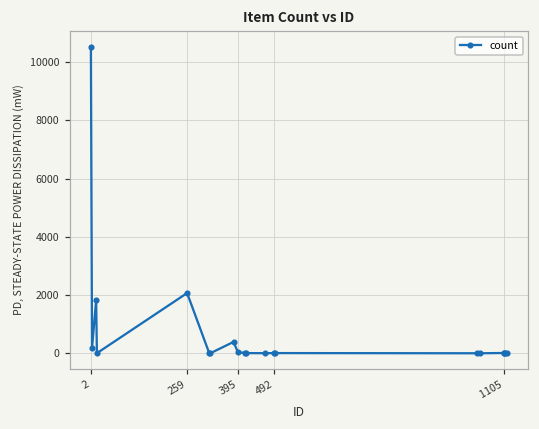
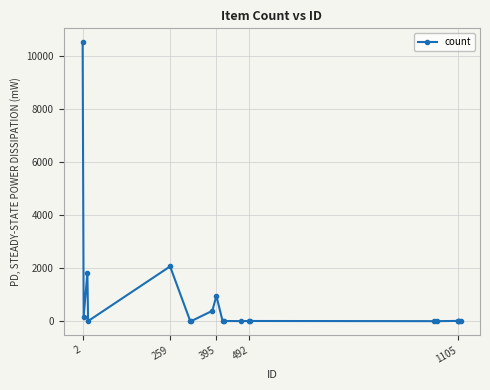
  {
    "2": 10500,
    "259": 2100,
-   "395": 0,
+   "395": 1000,
    "492": 0,
    "1105": 0
  }
